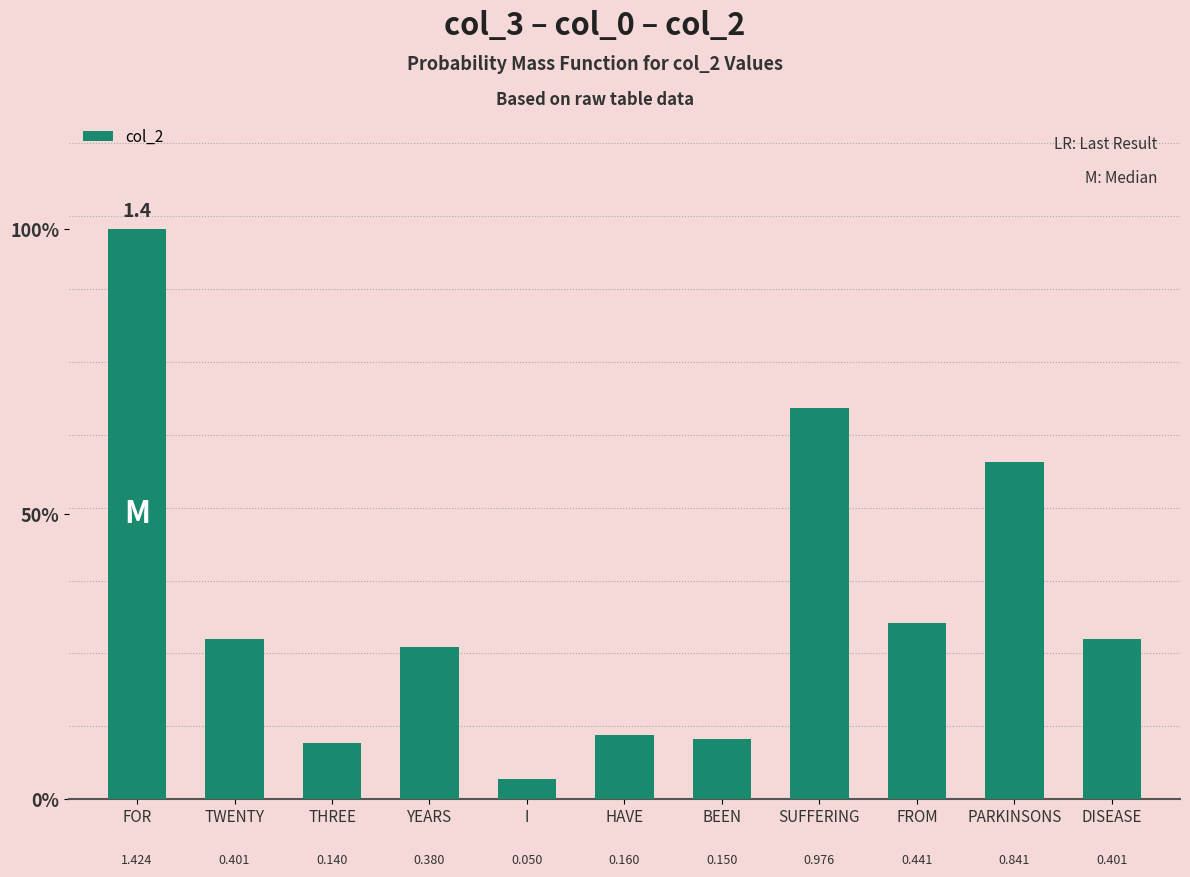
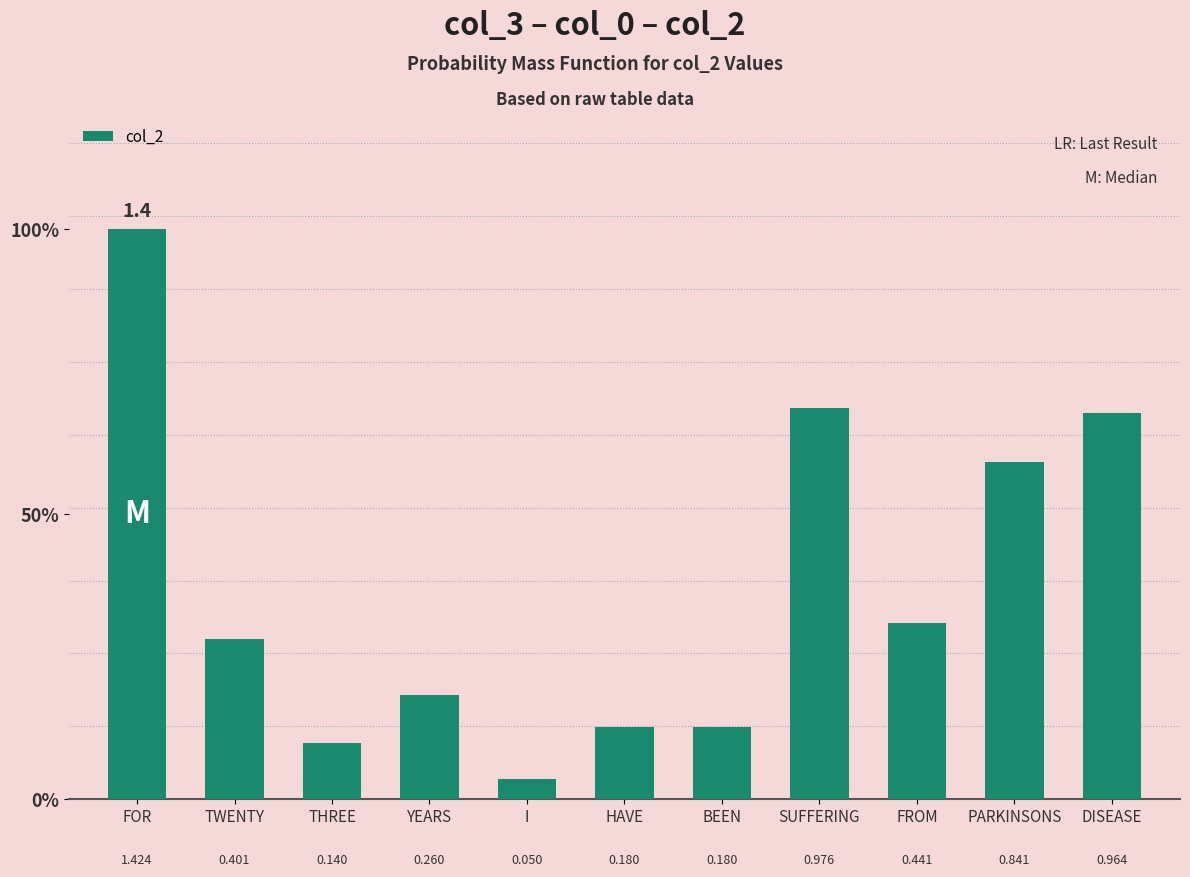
  {
    "FOR": 1.4,
-   "YEARS": 0.380,
-   "HAVE": 0.160,
-   "BEEN": 0.150,
-   "DISEASE": 0.401
+   "YEARS": 0.260,
+   "HAVE": 0.180,
+   "BEEN": 0.180,
+   "DISEASE": 0.964
  }
